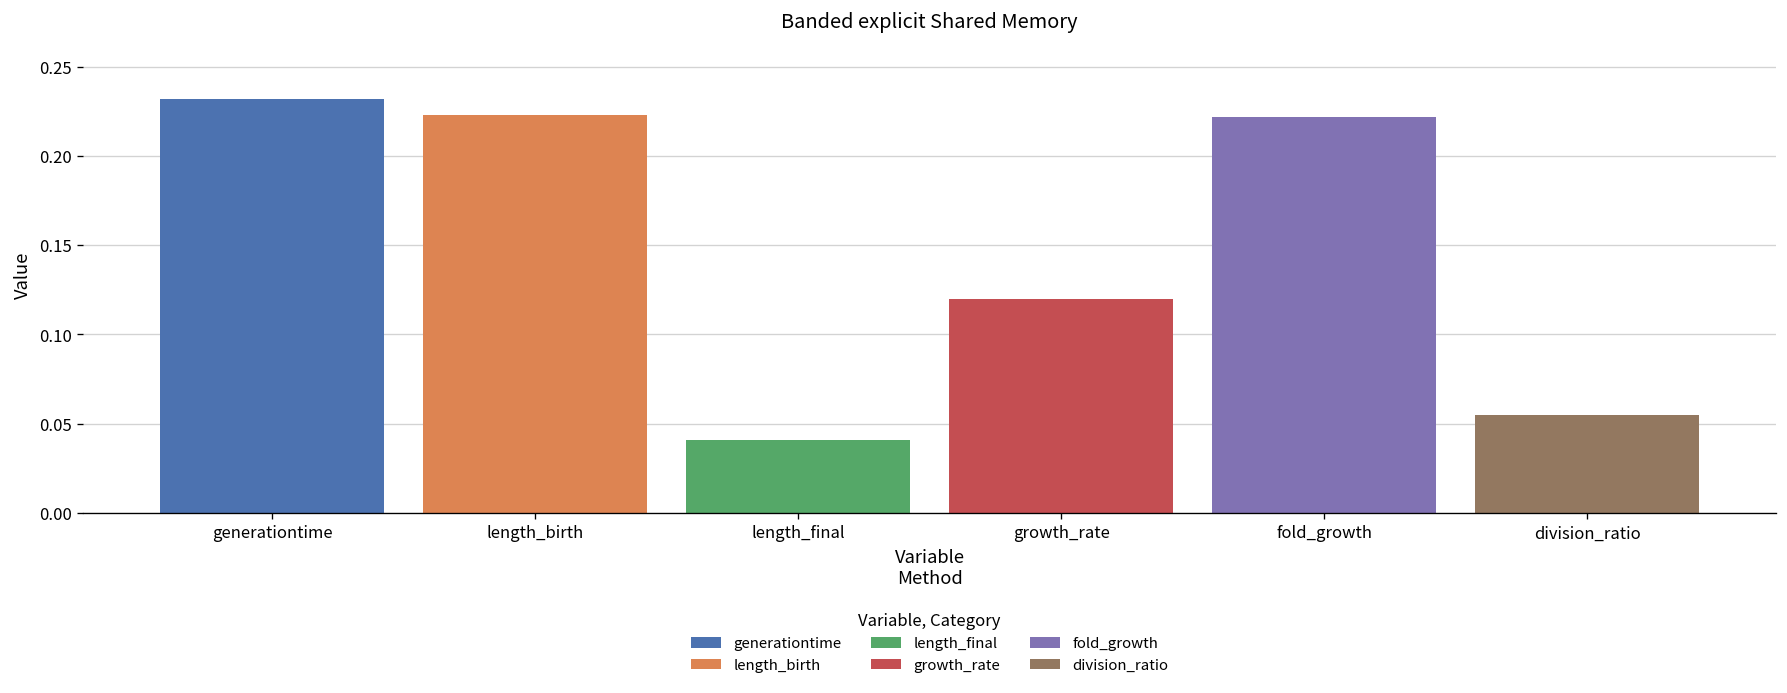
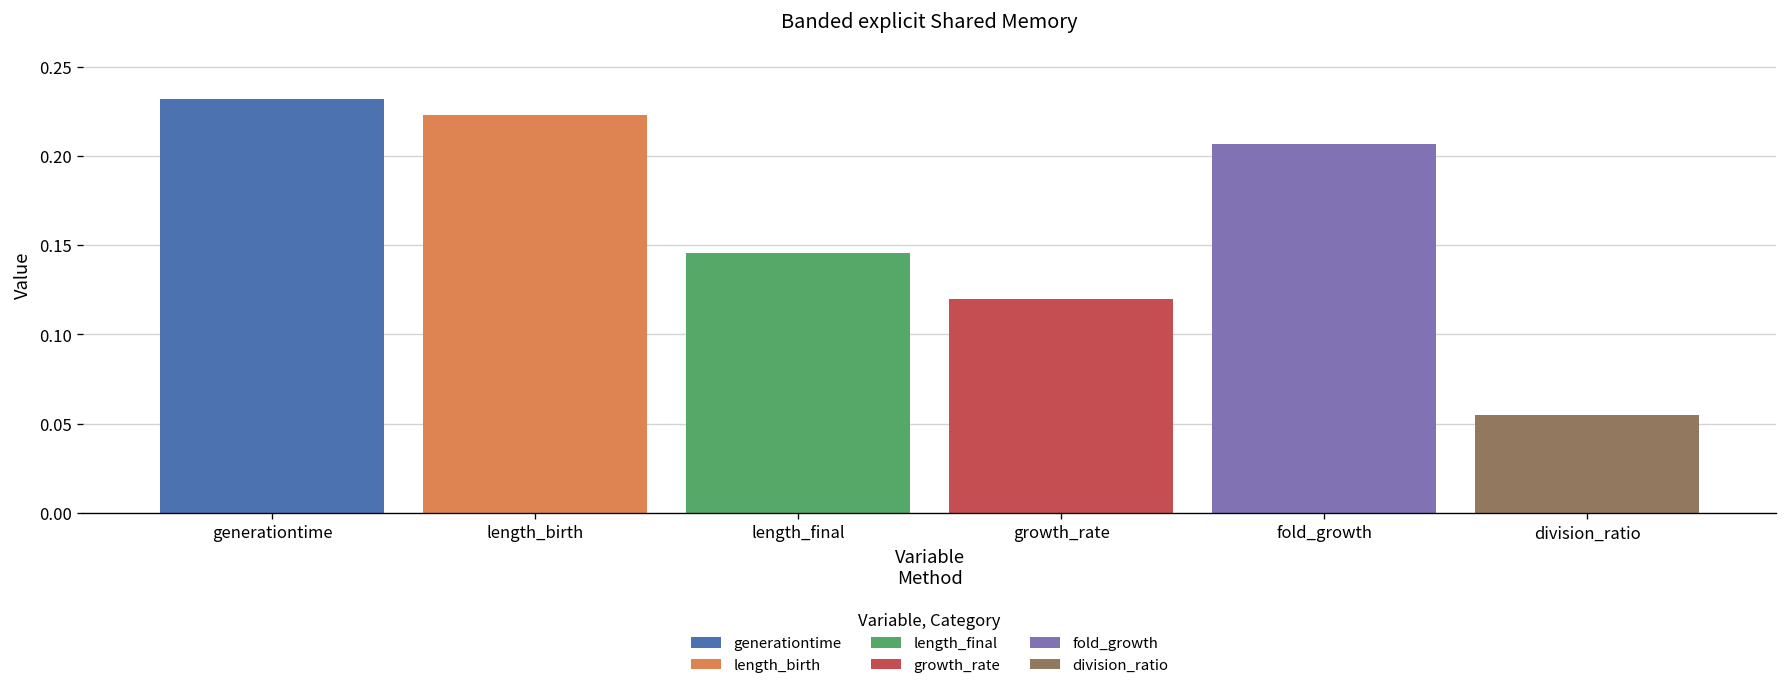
  {
    "generationtime": 0.232,
    "length_birth": 0.223,
-   "length_final": 0.041,
+   "length_final": 0.146,
    "growth_rate": 0.120,
-   "fold_growth": 0.222,
+   "fold_growth": 0.207,
    "division_ratio": 0.055
  }
